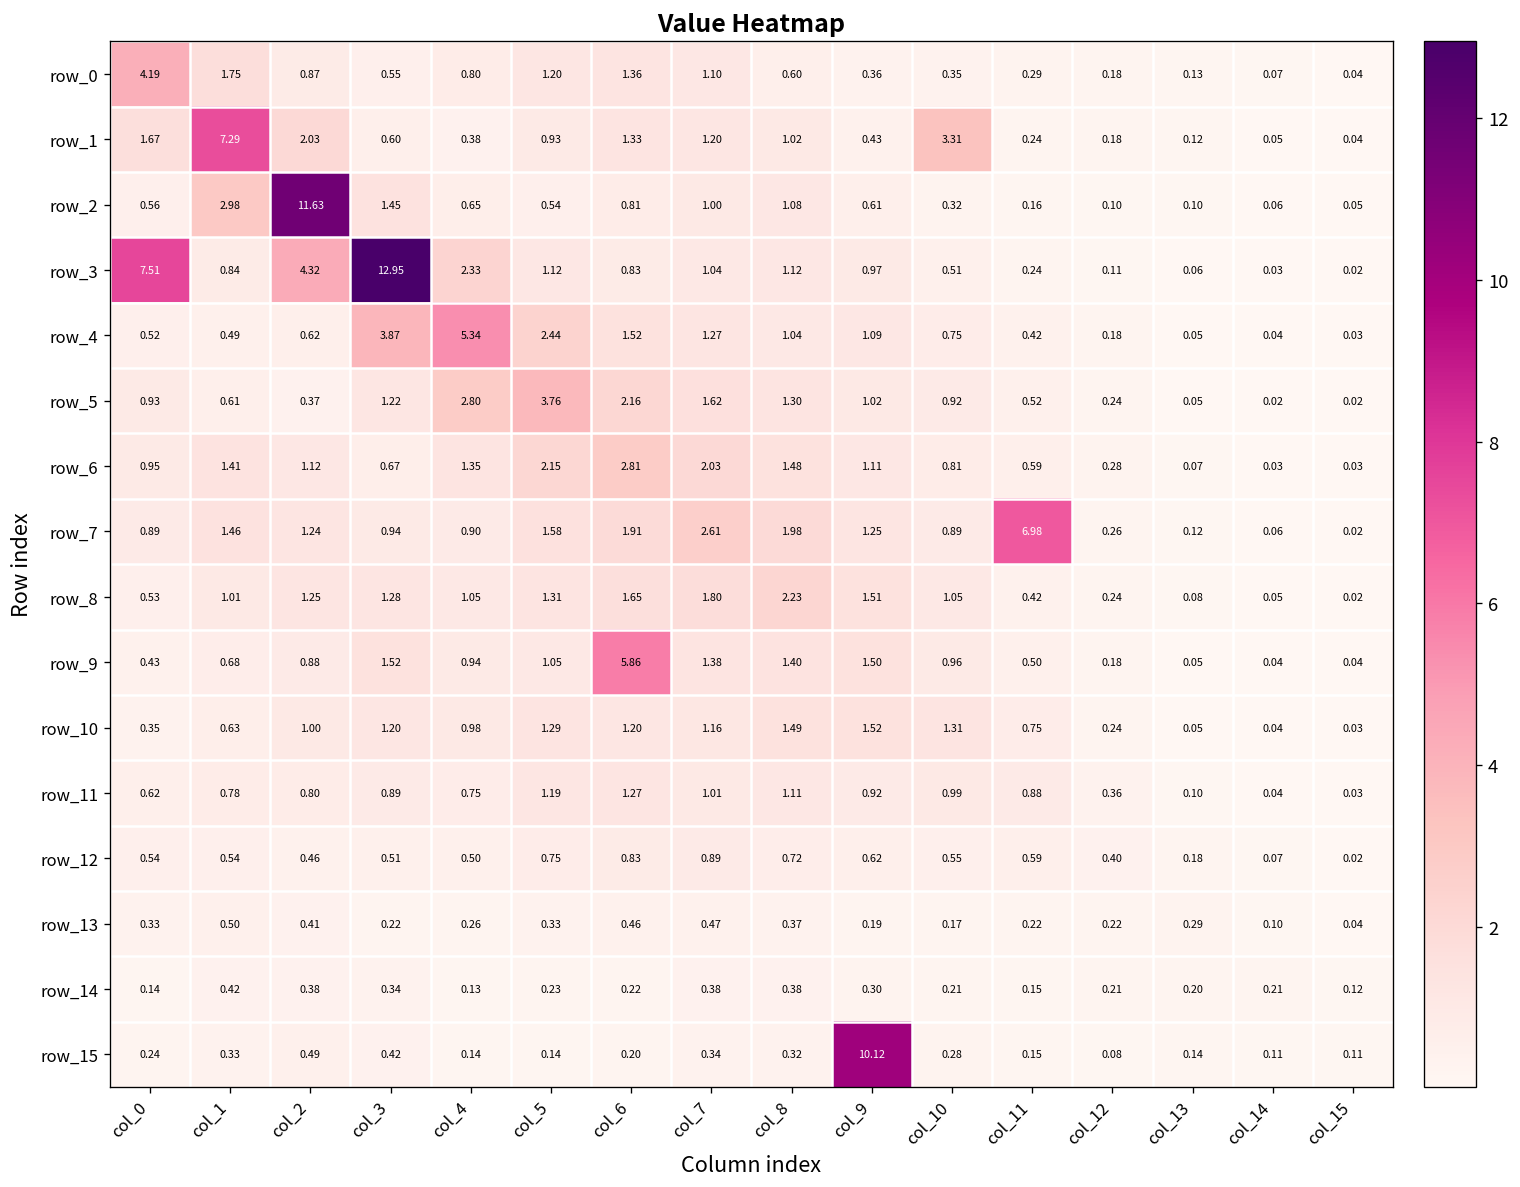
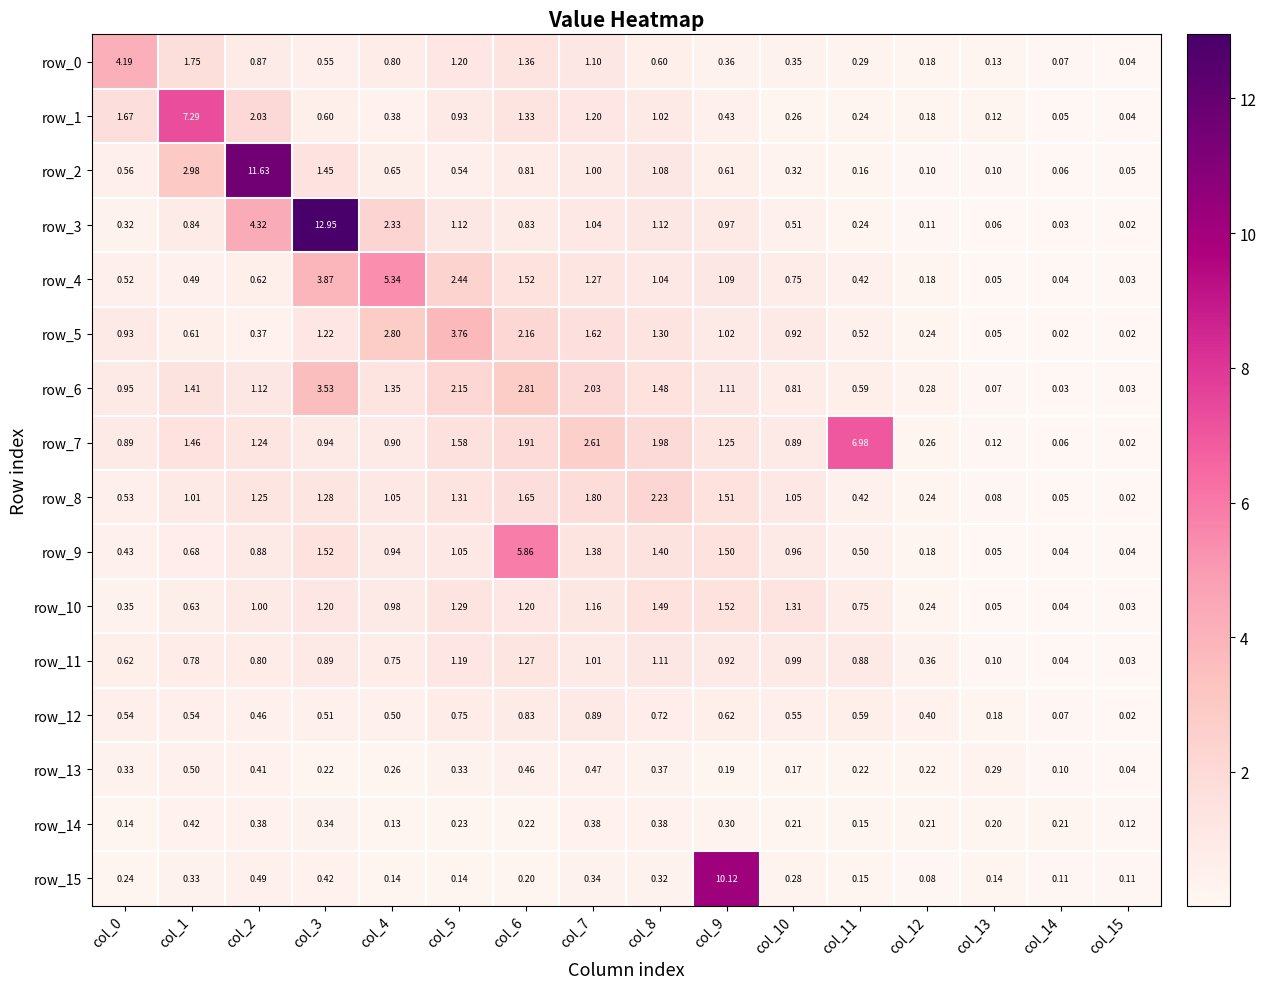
  {
    "row_1": {
      "col_0": 1.67,
      "col_1": 7.29,
      "col_2": 2.03,
      "col_3": 0.60,
      "col_4": 0.38,
      "col_5": 0.93,
      "col_6": 1.33,
      "col_7": 1.20,
      "col_8": 1.02,
      "col_9": 0.43,
-     "col_10": 3.31,
+     "col_10": 0.26,
      "col_11": 0.24,
      "col_12": 0.18,
      "col_13": 0.12,
      "col_14": 0.05,
      "col_15": 0.04
    },
    "row_3": {
-     "col_0": 7.51,
+     "col_0": 0.32,
      "col_1": 0.84,
      "col_2": 4.32,
      "col_3": 12.95,
      "col_4": 2.33,
      "col_5": 1.12,
      "col_6": 0.83,
      "col_7": 1.04,
      "col_8": 1.12,
      "col_9": 0.97,
      "col_10": 0.51,
      "col_11": 0.24,
      "col_12": 0.11,
      "col_13": 0.06,
      "col_14": 0.03,
      "col_15": 0.02
    },
    "row_6": {
      "col_0": 0.95,
      "col_1": 1.41,
      "col_2": 1.12,
-     "col_3": 0.67,
+     "col_3": 3.53,
      "col_4": 1.35,
      "col_5": 2.15,
      "col_6": 2.81,
      "col_7": 2.03,
      "col_8": 1.48,
      "col_9": 1.11,
      "col_10": 0.81,
      "col_11": 0.59,
      "col_12": 0.28,
      "col_13": 0.07,
      "col_14": 0.03,
      "col_15": 0.03
    }
  }
